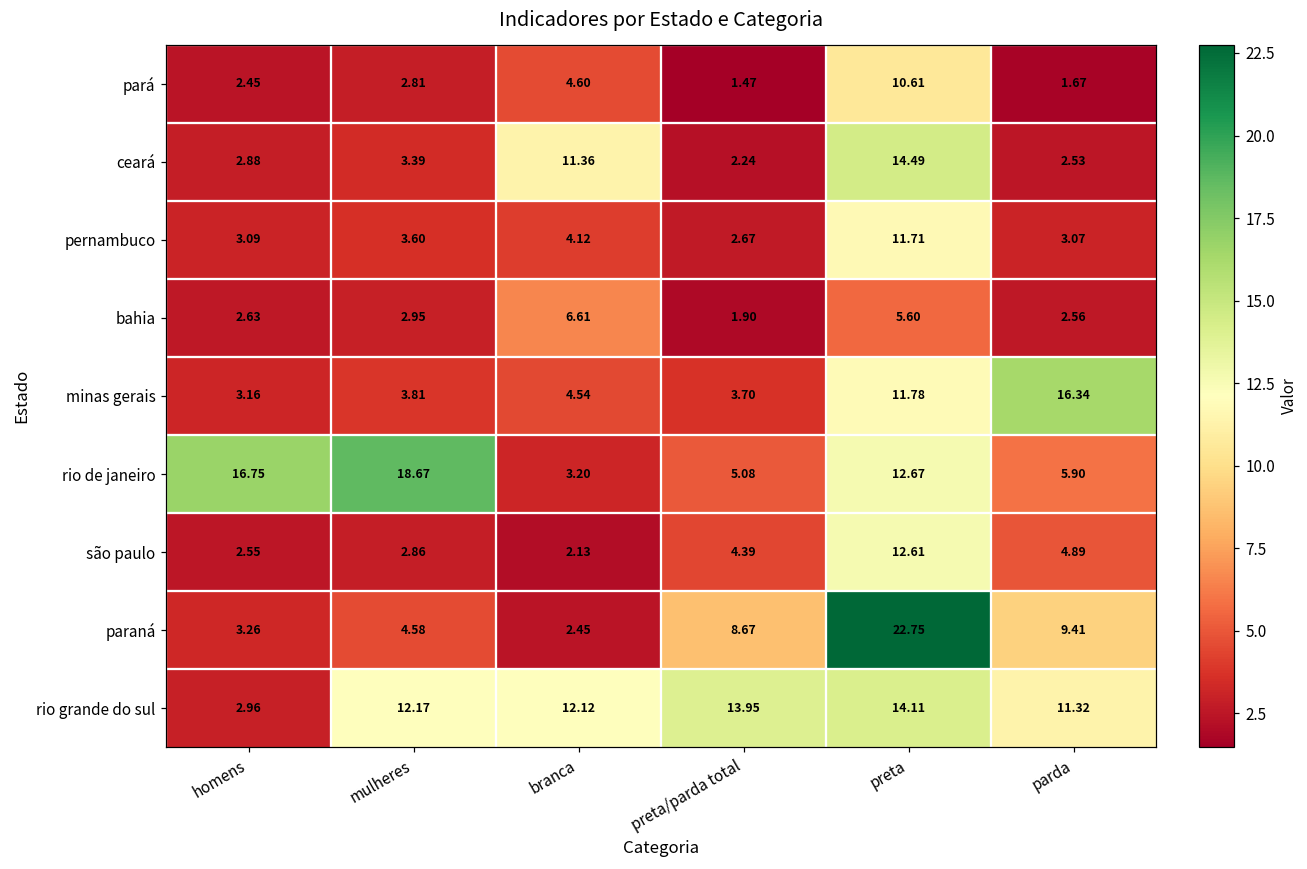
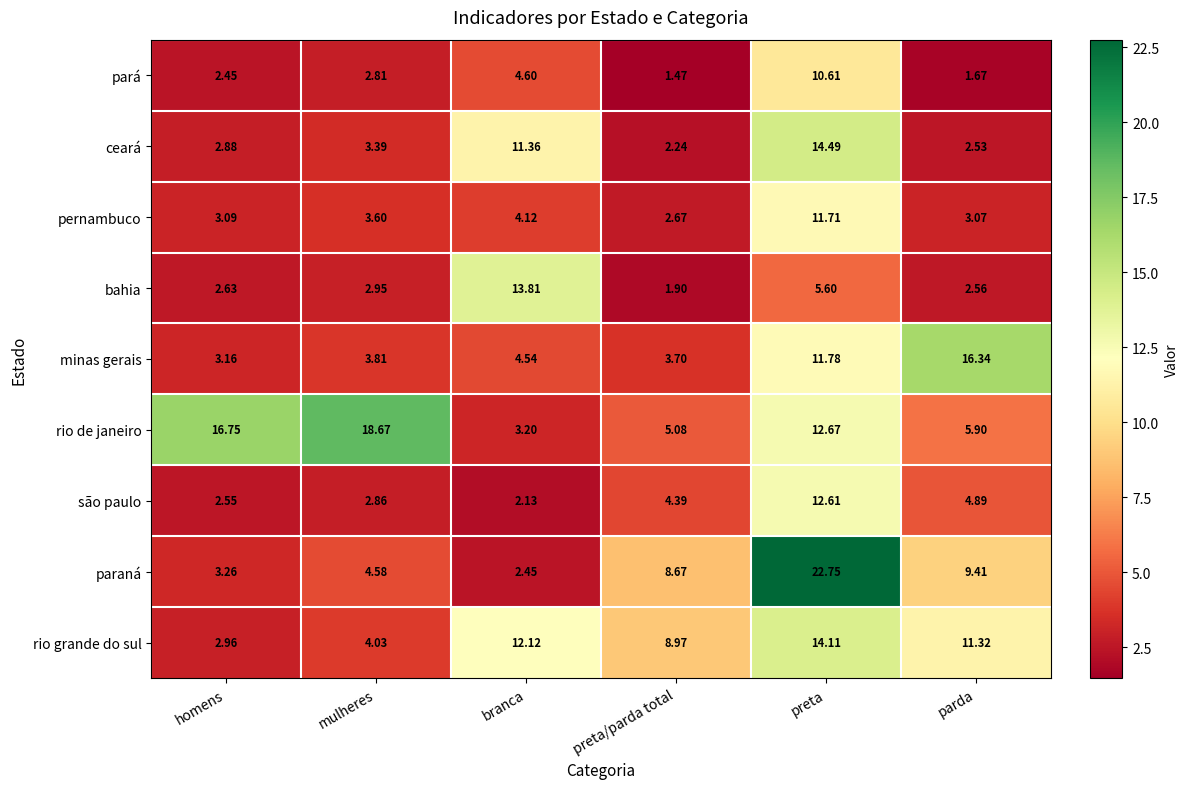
  {
    "pará": {
      "homens": 2.45,
      "mulheres": 2.81,
      "branca": 4.60,
      "preta/parda total": 1.47,
      "preta": 10.61,
      "parda": 1.67
    },
    "ceará": {
      "homens": 2.88,
      "mulheres": 3.39,
      "branca": 11.36,
      "preta/parda total": 2.24,
      "preta": 14.49,
      "parda": 2.53
    },
    "pernambuco": {
      "homens": 3.09,
      "mulheres": 3.60,
      "branca": 4.12,
      "preta/parda total": 2.67,
      "preta": 11.71,
      "parda": 3.07
    },
    "bahia": {
      "homens": 2.63,
      "mulheres": 2.95,
-     "branca": 6.61,
+     "branca": 13.81,
      "preta/parda total": 1.90,
      "preta": 5.60,
      "parda": 2.56
    },
    "minas gerais": {
      "homens": 3.16,
      "mulheres": 3.81,
      "branca": 4.54,
      "preta/parda total": 3.70,
      "preta": 11.78,
      "parda": 16.34
    },
    "rio de janeiro": {
      "homens": 16.75,
      "mulheres": 18.67,
      "branca": 3.20,
      "preta/parda total": 5.08,
      "preta": 12.67,
      "parda": 5.90
    },
    "são paulo": {
      "homens": 2.55,
      "mulheres": 2.86,
      "branca": 2.13,
      "preta/parda total": 4.39,
      "preta": 12.61,
      "parda": 4.89
    },
    "paraná": {
      "homens": 3.26,
      "mulheres": 4.58,
      "branca": 2.45,
      "preta/parda total": 8.67,
      "preta": 22.75,
      "parda": 9.41
    },
    "rio grande do sul": {
      "homens": 2.96,
-     "mulheres": 12.17,
+     "mulheres": 4.03,
      "branca": 12.12,
-     "preta/parda total": 13.95,
+     "preta/parda total": 8.97,
      "preta": 14.11,
      "parda": 11.32
    }
  }
